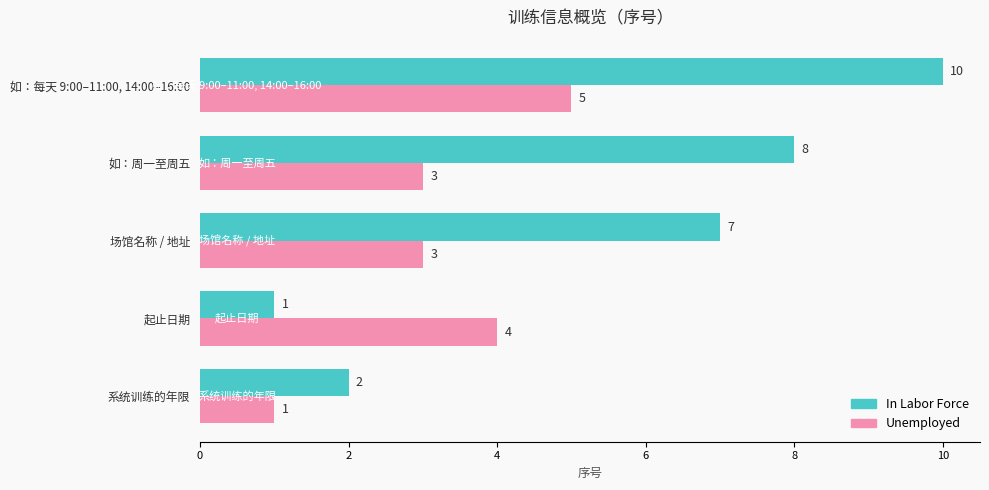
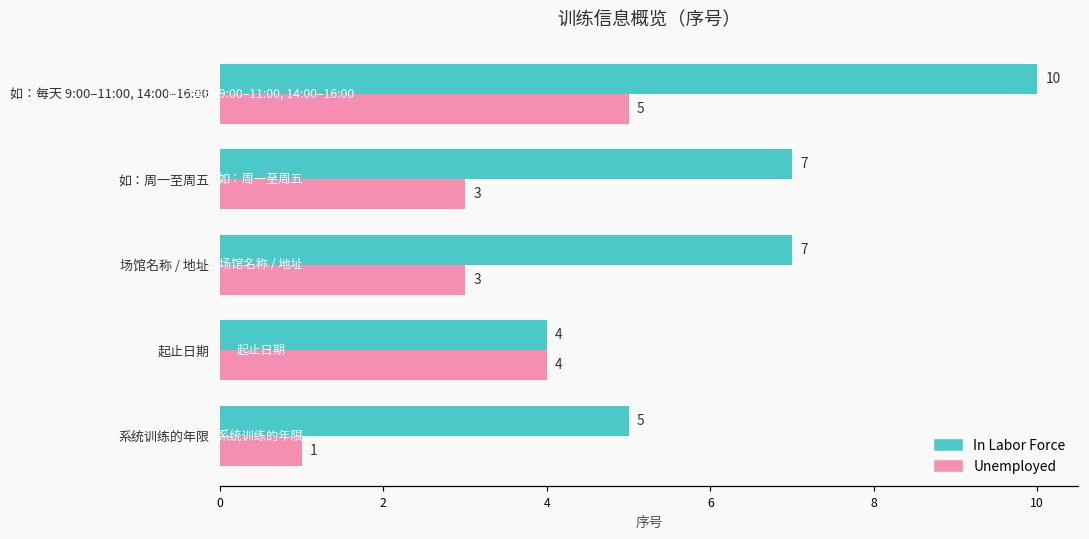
  {
    "In Labor Force": {
      "如：每天 9:00–11:00, 14:00–16:00": 10,
-     "如：周一至周五": 8,
+     "如：周一至周五": 7,
      "场馆名称 / 地址": 7,
-     "起止日期": 1,
-     "系统训练的年限": 2
+     "起止日期": 4,
+     "系统训练的年限": 5
    },
    "Unemployed": {
      "如：每天 9:00–11:00, 14:00–16:00": 5,
      "如：周一至周五": 3,
      "场馆名称 / 地址": 3,
      "起止日期": 4,
      "系统训练的年限": 1
    }
  }
